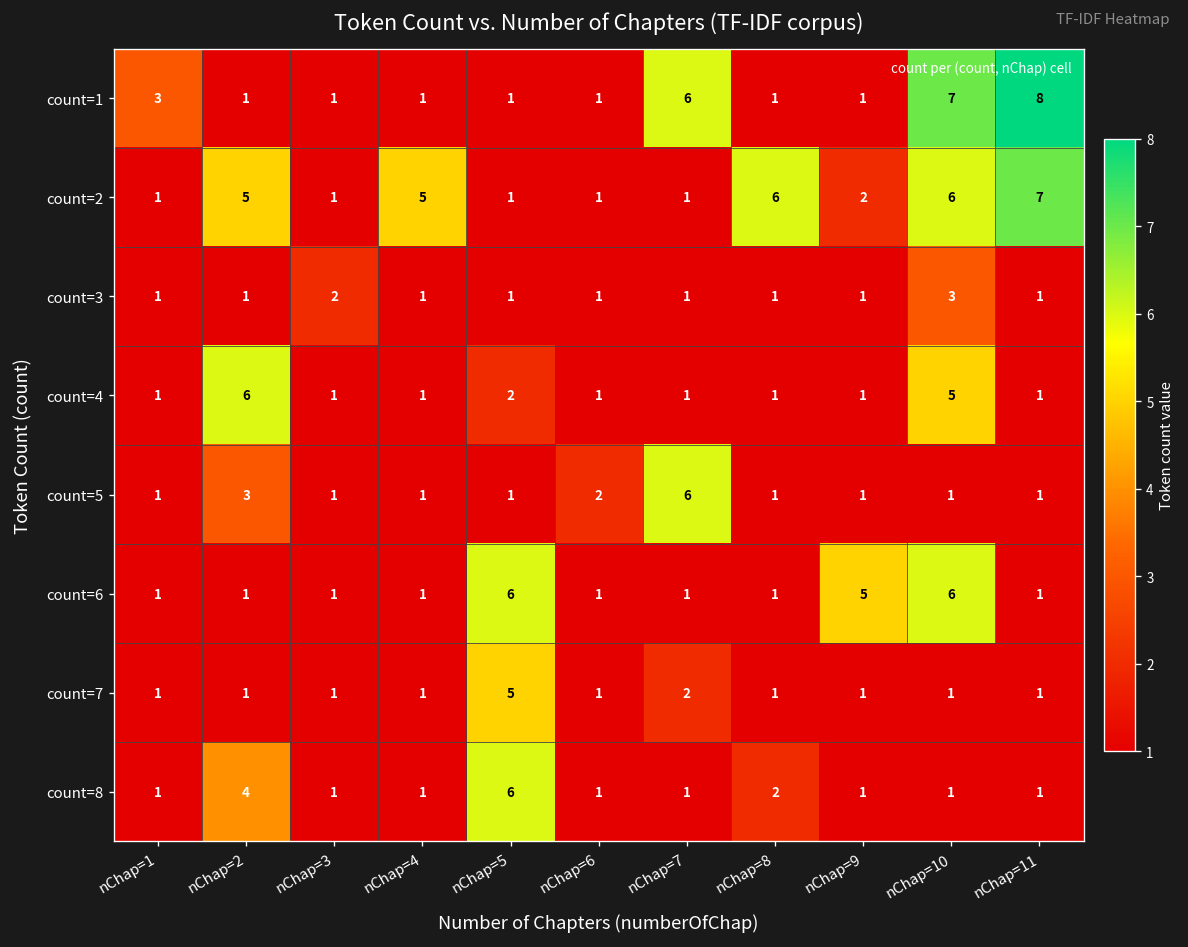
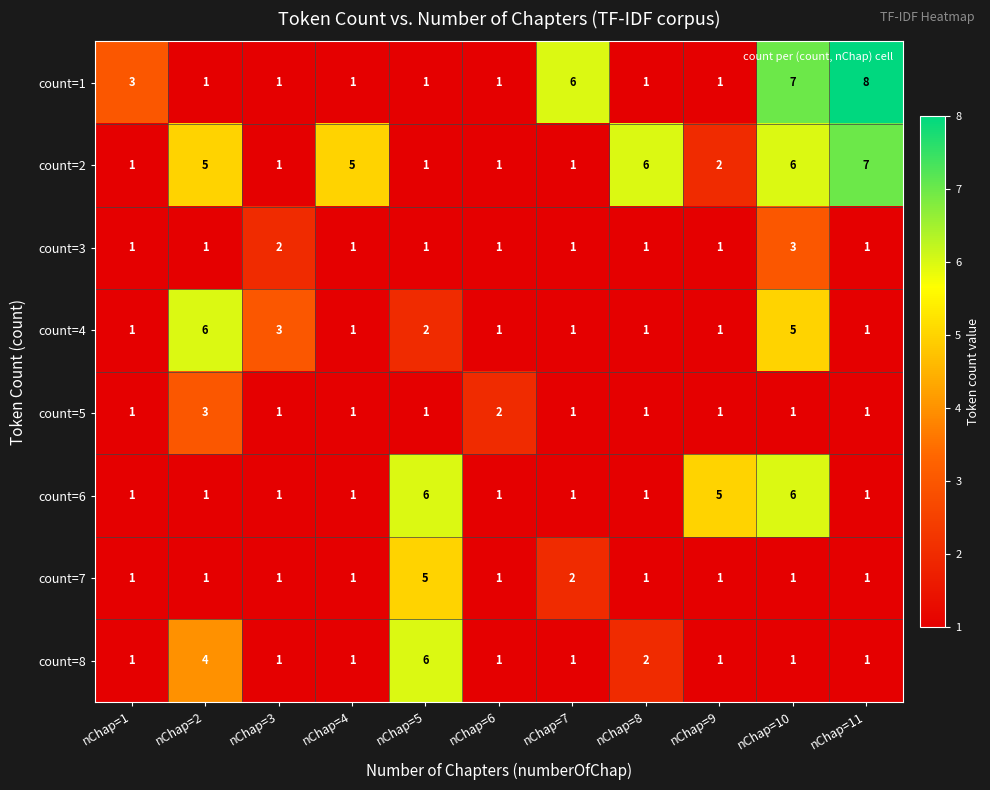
  {
    "count=1": {
      "nChap=1": 3,
      "nChap=2": 1,
      "nChap=3": 1,
      "nChap=4": 1,
      "nChap=5": 1,
      "nChap=6": 1,
      "nChap=7": 6,
      "nChap=8": 1,
      "nChap=9": 1,
      "nChap=10": 7,
      "nChap=11": 8
    },
    "count=2": {
      "nChap=1": 1,
      "nChap=2": 5,
      "nChap=3": 1,
      "nChap=4": 5,
      "nChap=5": 1,
      "nChap=6": 1,
      "nChap=7": 1,
      "nChap=8": 6,
      "nChap=9": 2,
      "nChap=10": 6,
      "nChap=11": 7
    },
    "count=3": {
      "nChap=1": 1,
      "nChap=2": 1,
      "nChap=3": 2,
      "nChap=4": 1,
      "nChap=5": 1,
      "nChap=6": 1,
      "nChap=7": 1,
      "nChap=8": 1,
      "nChap=9": 1,
      "nChap=10": 3,
      "nChap=11": 1
    },
    "count=4": {
      "nChap=1": 1,
      "nChap=2": 6,
-     "nChap=3": 1,
+     "nChap=3": 3,
      "nChap=4": 1,
      "nChap=5": 2,
      "nChap=6": 1,
      "nChap=7": 1,
      "nChap=8": 1,
      "nChap=9": 1,
      "nChap=10": 5,
      "nChap=11": 1
    },
    "count=5": {
      "nChap=1": 1,
      "nChap=2": 3,
      "nChap=3": 1,
      "nChap=4": 1,
      "nChap=5": 1,
      "nChap=6": 2,
-     "nChap=7": 6,
+     "nChap=7": 1,
      "nChap=8": 1,
      "nChap=9": 1,
      "nChap=10": 1,
      "nChap=11": 1
    },
    "count=6": {
      "nChap=1": 1,
      "nChap=2": 1,
      "nChap=3": 1,
      "nChap=4": 1,
      "nChap=5": 6,
      "nChap=6": 1,
      "nChap=7": 1,
      "nChap=8": 1,
      "nChap=9": 5,
      "nChap=10": 6,
      "nChap=11": 1
    },
    "count=7": {
      "nChap=1": 1,
      "nChap=2": 1,
      "nChap=3": 1,
      "nChap=4": 1,
      "nChap=5": 5,
      "nChap=6": 1,
      "nChap=7": 2,
      "nChap=8": 1,
      "nChap=9": 1,
      "nChap=10": 1,
      "nChap=11": 1
    },
    "count=8": {
      "nChap=1": 1,
      "nChap=2": 4,
      "nChap=3": 1,
      "nChap=4": 1,
      "nChap=5": 6,
      "nChap=6": 1,
      "nChap=7": 1,
      "nChap=8": 2,
      "nChap=9": 1,
      "nChap=10": 1,
      "nChap=11": 1
    }
  }
